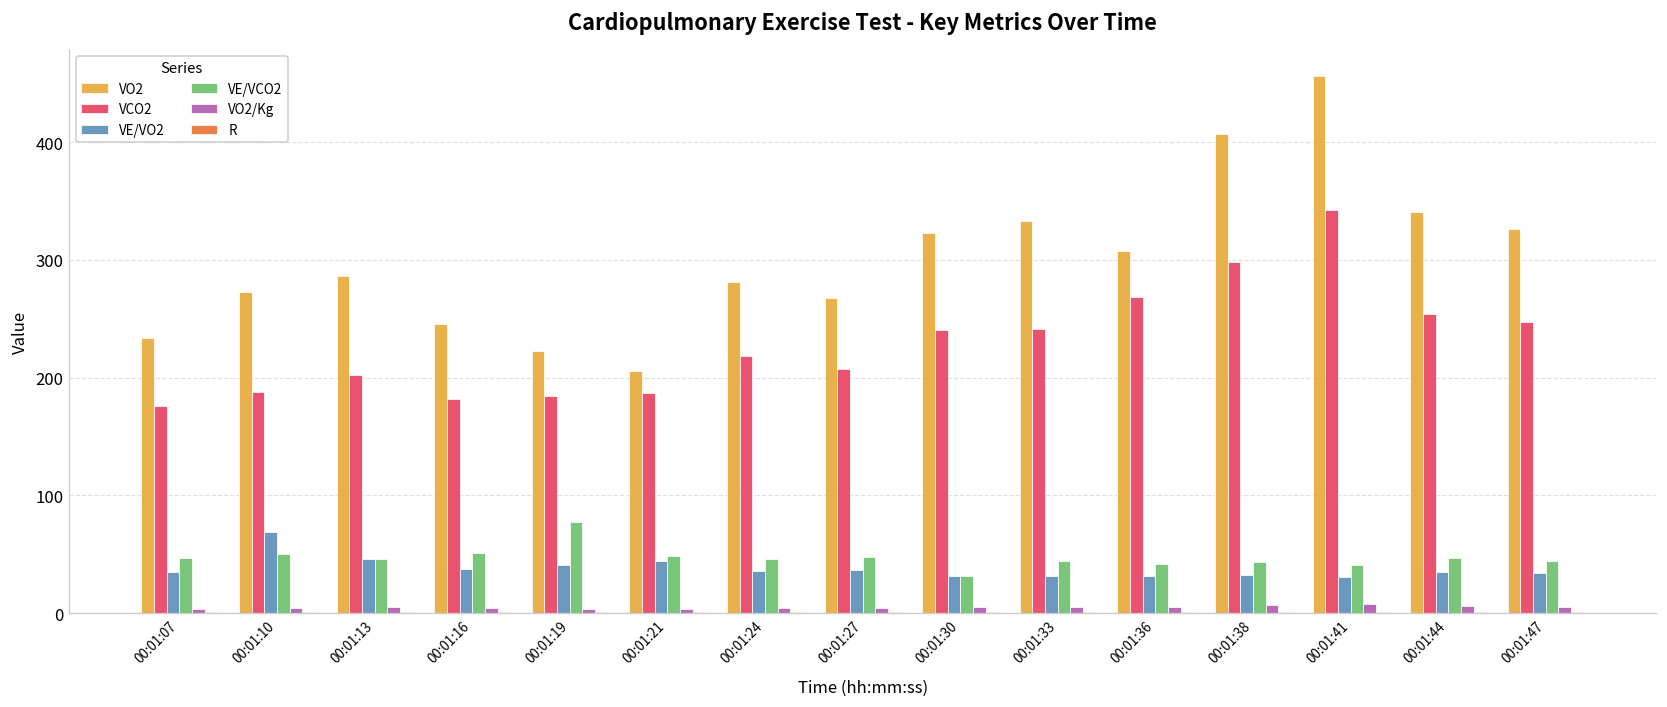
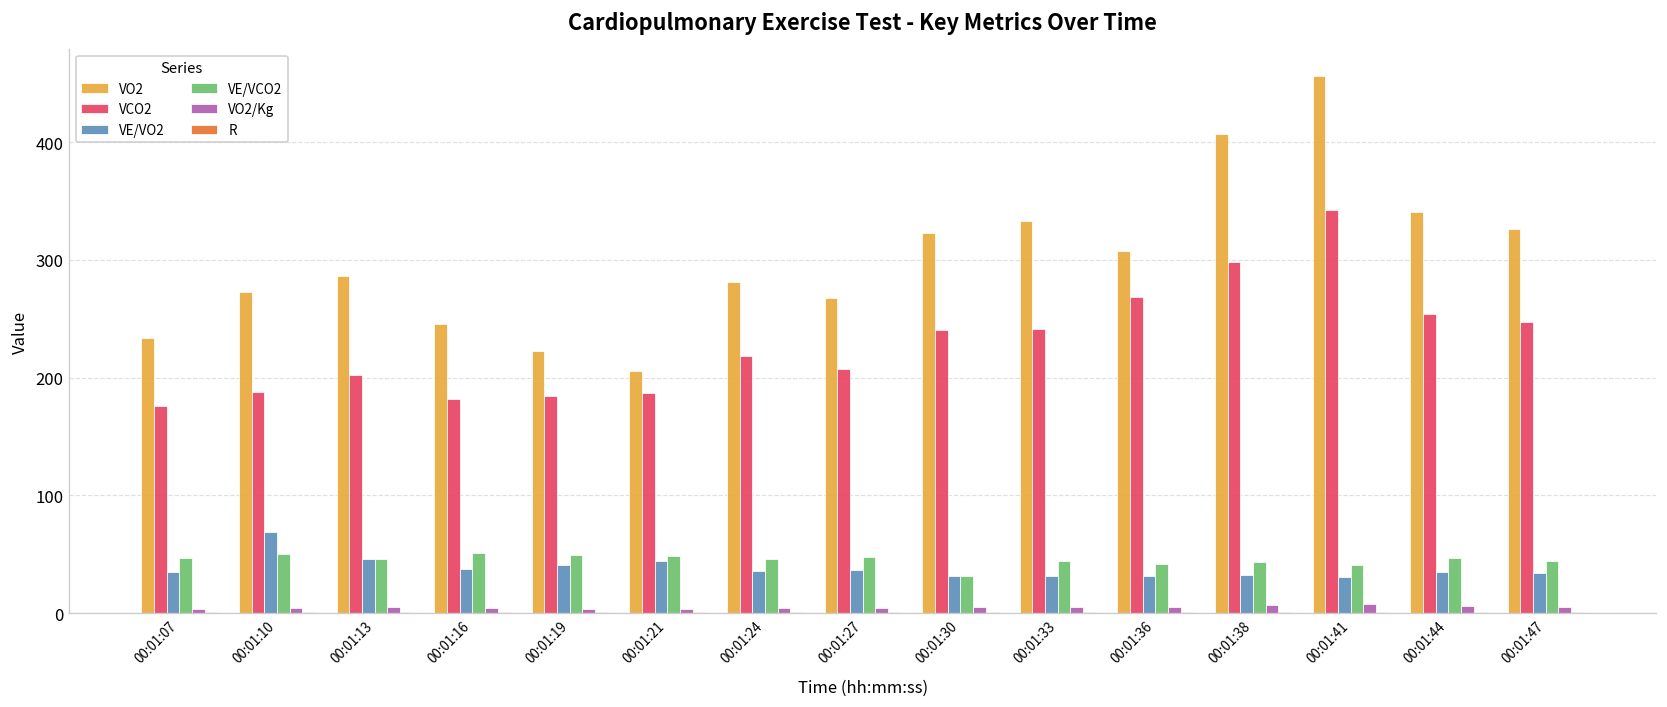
  {
    "VCO2": {
      "00:01:07": 180,
      "00:01:10": 190,
      "00:01:13": 200,
      "00:01:16": 180,
      "00:01:19": 180,
      "00:01:21": 190,
      "00:01:24": 220,
      "00:01:27": 210,
      "00:01:30": 240,
      "00:01:33": 240,
      "00:01:36": 270,
      "00:01:38": 300,
      "00:01:41": 340,
      "00:01:44": 250,
      "00:01:47": 250
    },
    "VE/VO2": {
      "00:01:07": 40,
      "00:01:10": 70,
      "00:01:13": 50,
      "00:01:16": 40,
      "00:01:19": 40,
      "00:01:21": 40,
      "00:01:24": 40,
      "00:01:27": 40,
      "00:01:30": 30,
      "00:01:33": 30,
      "00:01:36": 30,
      "00:01:38": 30,
      "00:01:41": 30,
      "00:01:44": 30,
      "00:01:47": 30
    },
    "VE/VCO2": {
      "00:01:07": 50,
      "00:01:10": 50,
      "00:01:13": 50,
      "00:01:16": 50,
-     "00:01:19": 80,
+     "00:01:19": 50,
      "00:01:21": 50,
      "00:01:24": 50,
      "00:01:27": 50,
      "00:01:30": 30,
      "00:01:33": 40,
      "00:01:36": 40,
      "00:01:38": 40,
      "00:01:41": 40,
      "00:01:44": 50,
      "00:01:47": 40
    },
    "VO2/Kg": {
      "00:01:07": 0,
      "00:01:10": 0,
      "00:01:13": 0,
      "00:01:16": 0,
      "00:01:19": 0,
      "00:01:21": 0,
      "00:01:24": 0,
      "00:01:27": 0,
      "00:01:30": 10,
      "00:01:33": 10,
      "00:01:36": 10,
      "00:01:38": 10,
      "00:01:41": 10,
      "00:01:44": 10,
      "00:01:47": 10
    }
  }
